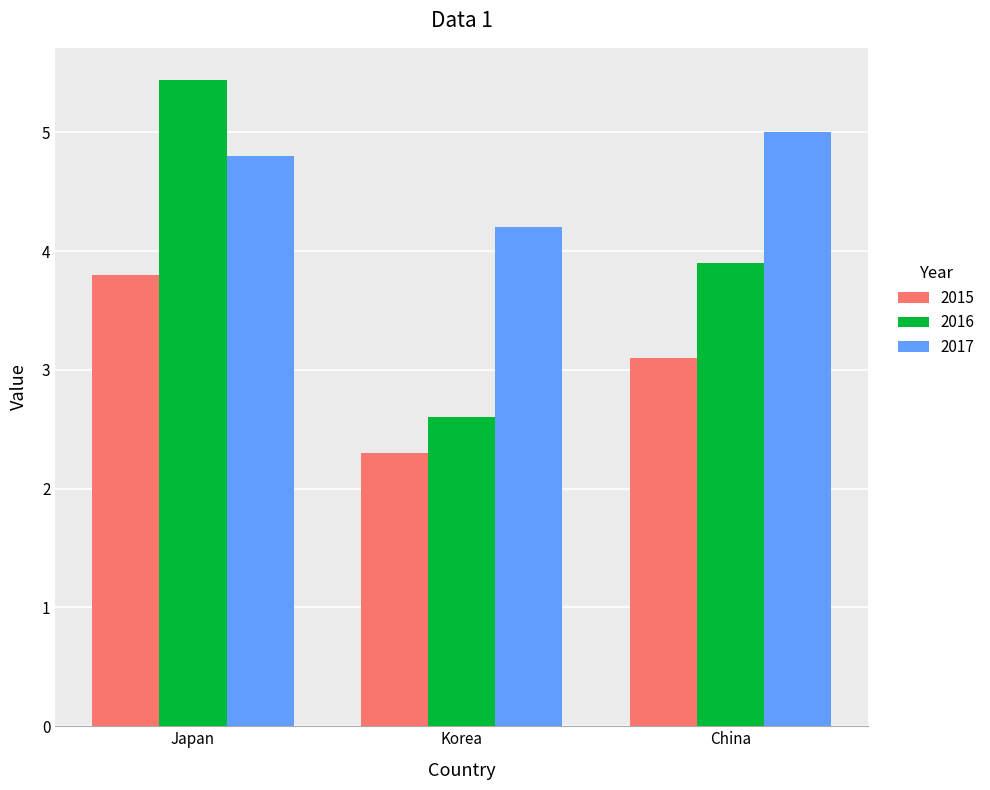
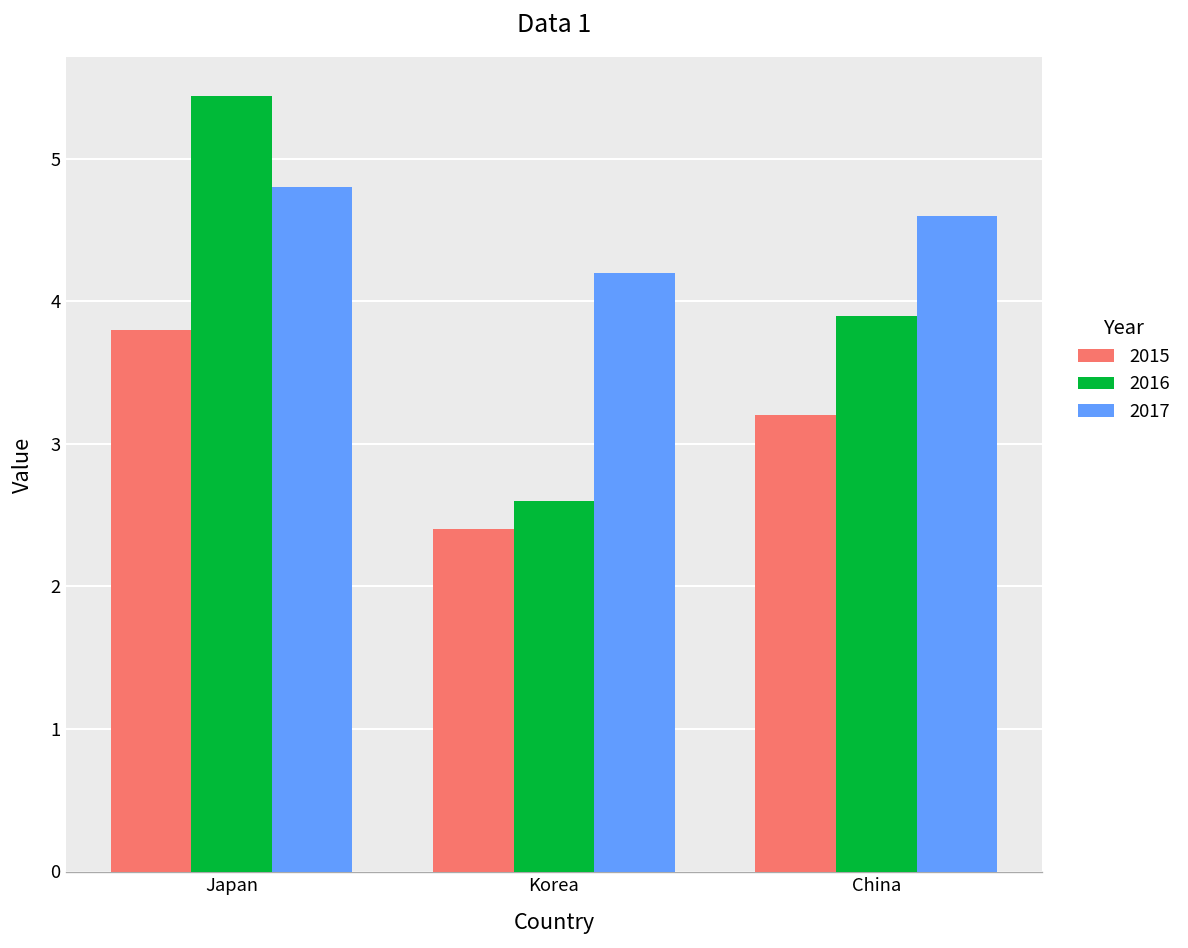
  {
    "2015": {
      "Japan": 3.8,
-     "Korea": 2.3,
-     "China": 3.1
+     "Korea": 2.4,
+     "China": 3.2
    },
    "2016": {
      "Japan": 5.44,
      "Korea": 2.6,
      "China": 3.9
    },
    "2017": {
      "Japan": 4.8,
      "Korea": 4.2,
-     "China": 5.0
+     "China": 4.6
    }
  }
